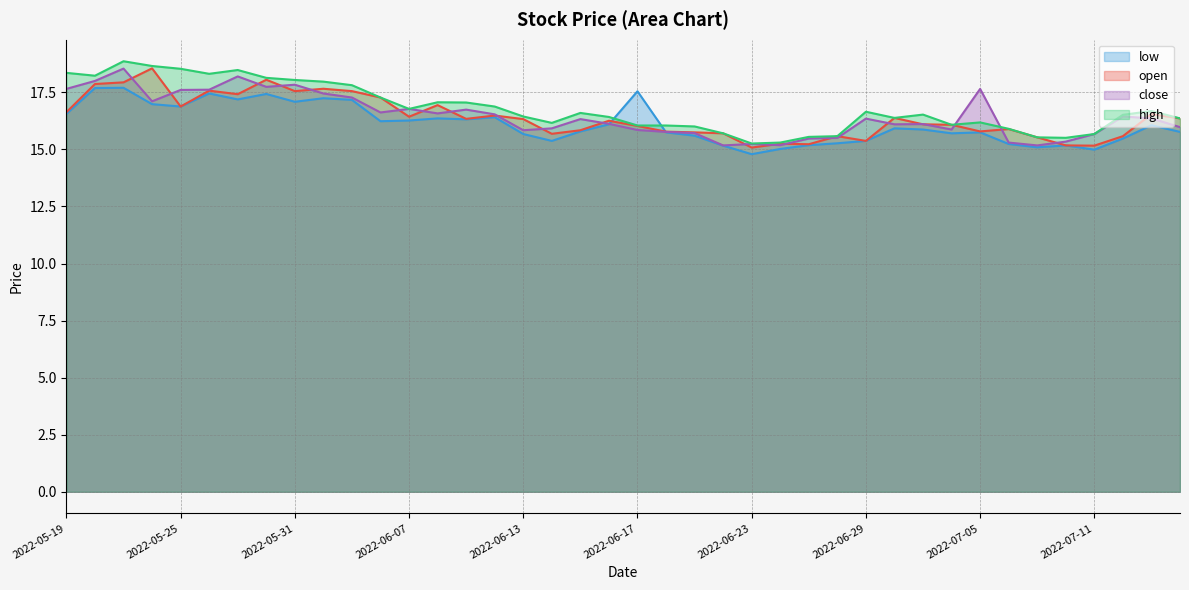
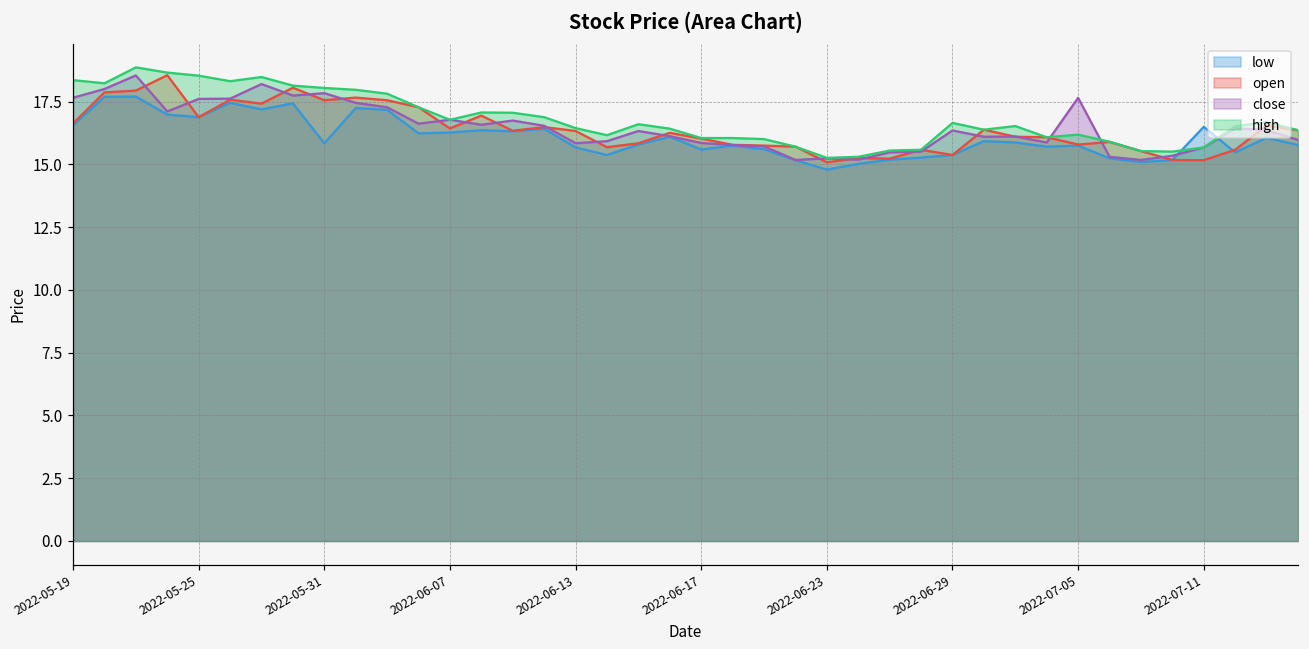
  {
    "low": {
-     "2022-05-31": 17.1,
+     "2022-05-31": 15.8,
      "2022-06-07": 16.3,
      "2022-06-13": 15.7,
-     "2022-06-17": 17.5,
+     "2022-06-17": 15.6,
      "2022-06-23": 14.8,
-     "2022-07-11": 15.0
+     "2022-07-11": 16.5
    },
    "open": {
      "2022-05-31": 17.6,
      "2022-06-07": 16.4,
      "2022-06-13": 16.3,
      "2022-06-23": 15.1,
      "2022-07-11": 15.2
    },
    "close": {
      "2022-05-19": 17.7,
      "2022-05-25": 17.6,
      "2022-05-31": 17.8,
      "2022-06-13": 15.8,
      "2022-06-17": 15.8,
      "2022-06-29": 16.3,
      "2022-07-05": 17.6
    },
    "high": {
      "2022-05-19": 18.4,
      "2022-05-25": 18.5,
      "2022-05-31": 18.0,
      "2022-06-13": 16.4,
      "2022-06-29": 16.6,
      "2022-07-05": 16.2
    }
  }
